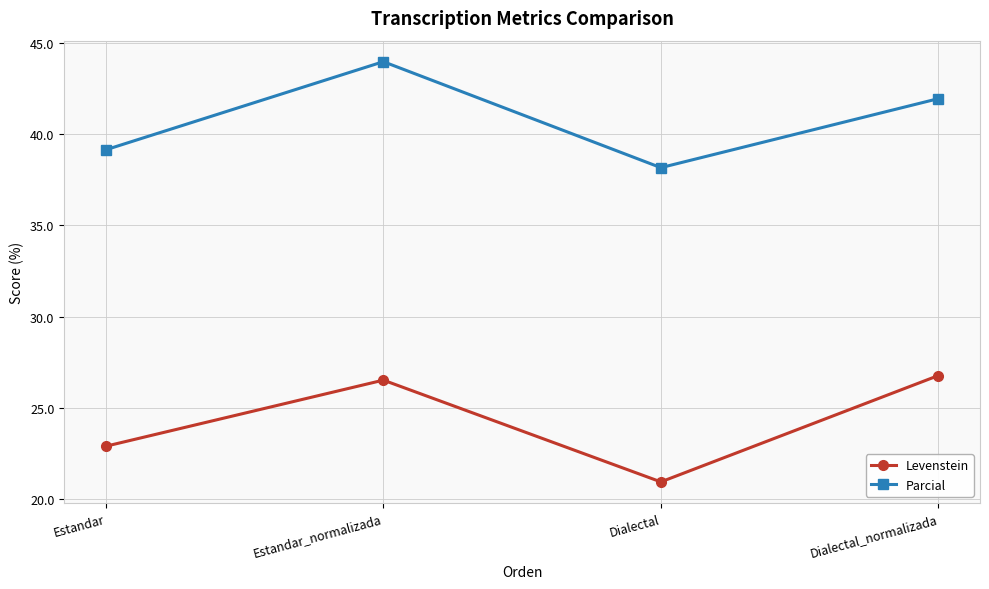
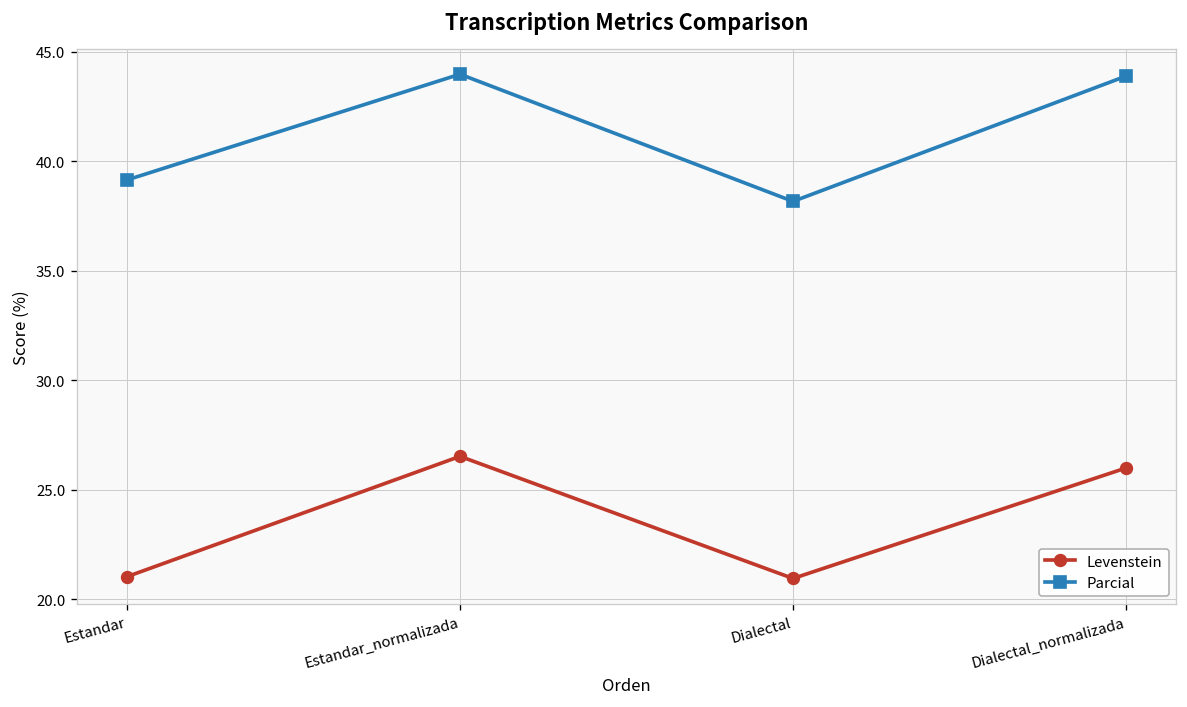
  {
    "Levenstein": {
-     "Estandar": 22.9,
+     "Estandar": 21.0,
      "Estandar_normalizada": 26.5,
      "Dialectal": 20.9,
-     "Dialectal_normalizada": 26.8
+     "Dialectal_normalizada": 26.0
    },
    "Parcial": {
      "Estandar": 39.1,
      "Estandar_normalizada": 44.0,
      "Dialectal": 38.2,
-     "Dialectal_normalizada": 41.9
+     "Dialectal_normalizada": 43.9
    }
  }
